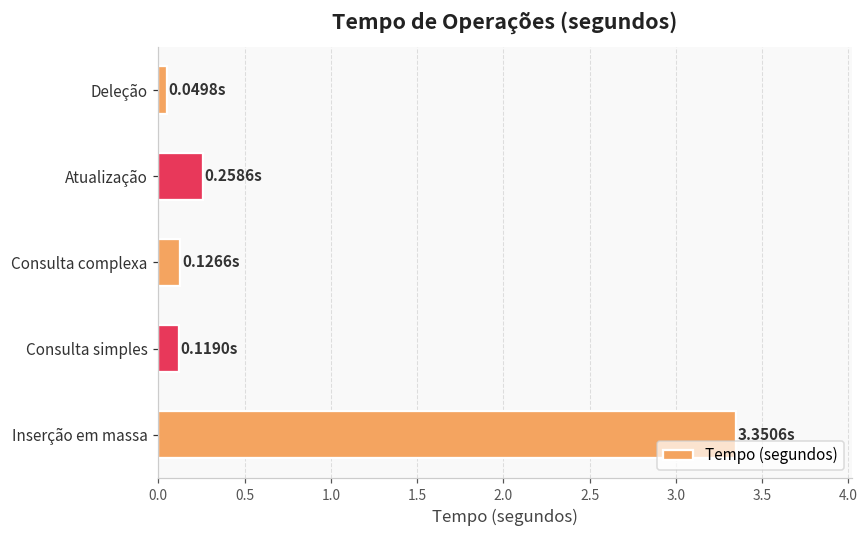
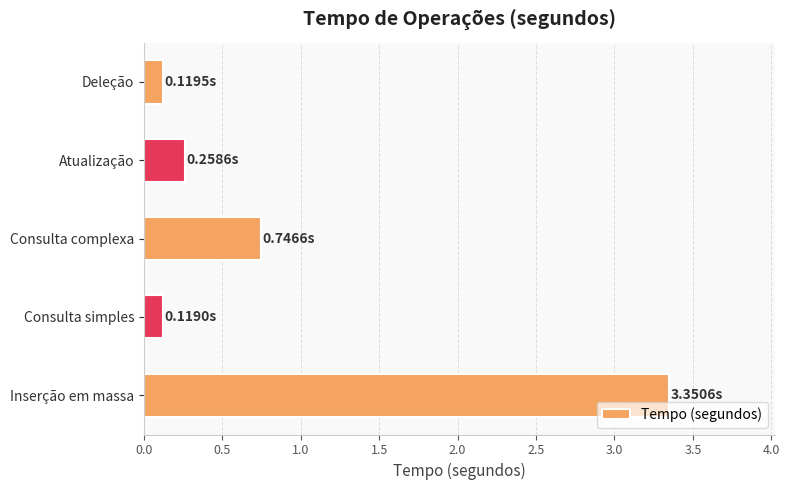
  {
-   "Deleção": "0.0498s",
+   "Deleção": "0.1195s",
    "Atualização": "0.2586s",
-   "Consulta complexa": "0.1266s",
+   "Consulta complexa": "0.7466s",
    "Consulta simples": "0.1190s"
  }
